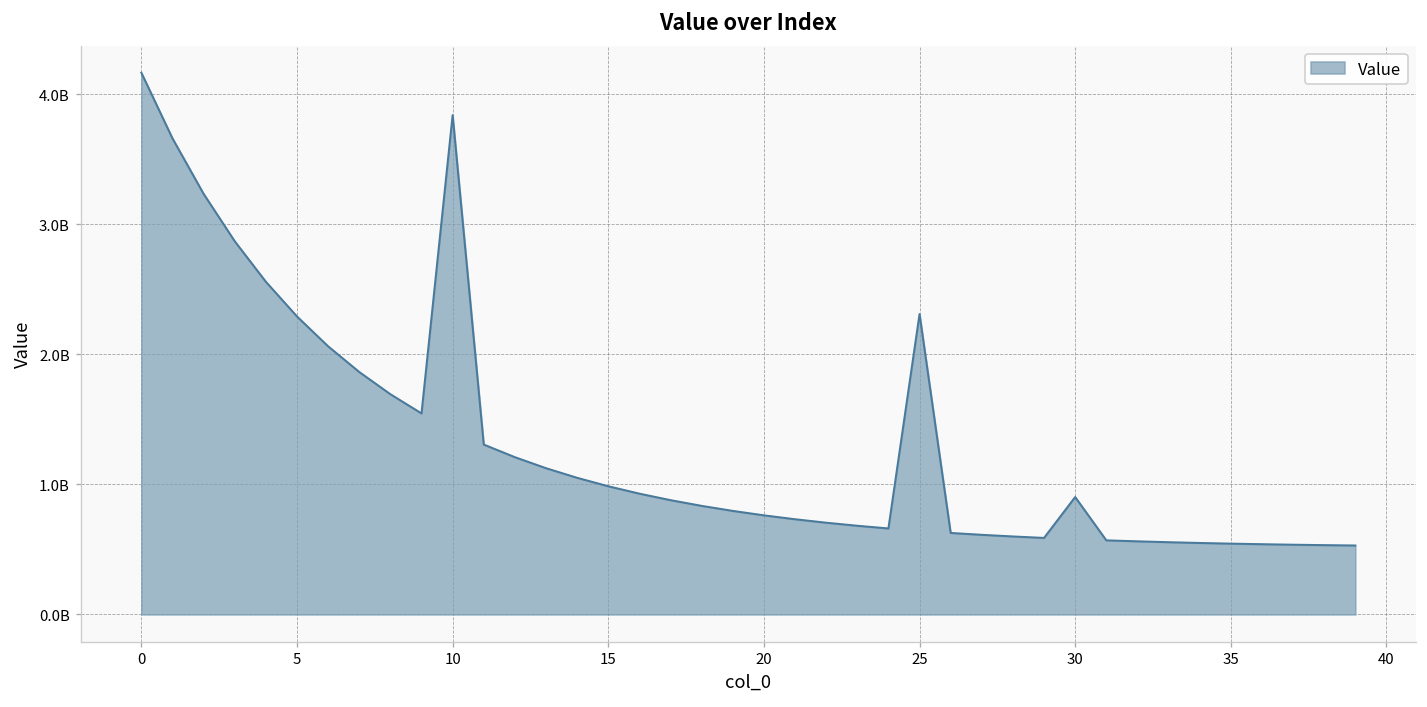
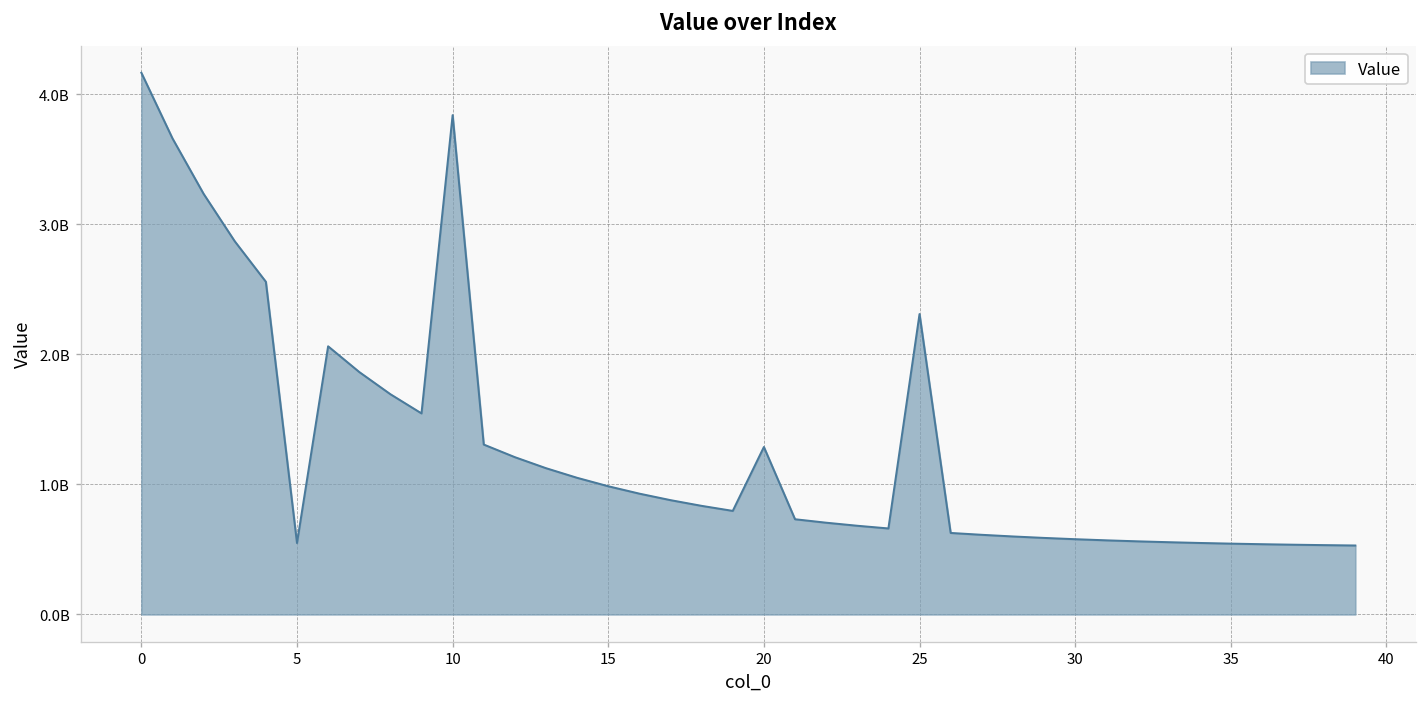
  {
    "0": 4160000000,
-   "5": 2290000000,
+   "5": 550000000,
    "10": 3840000000,
    "15": 990000000,
-   "20": 760000000,
+   "20": 1290000000,
    "25": 2310000000,
-   "30": 900000000,
+   "30": 580000000,
    "35": 540000000
  }
